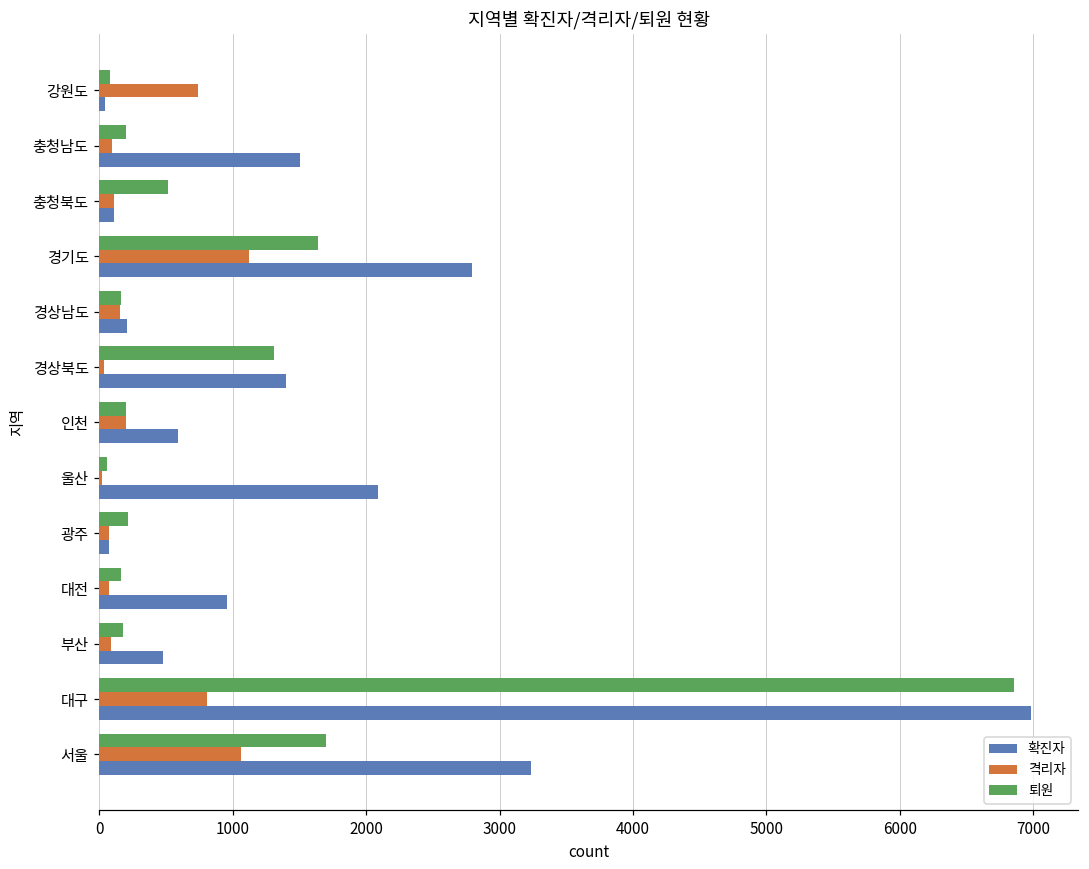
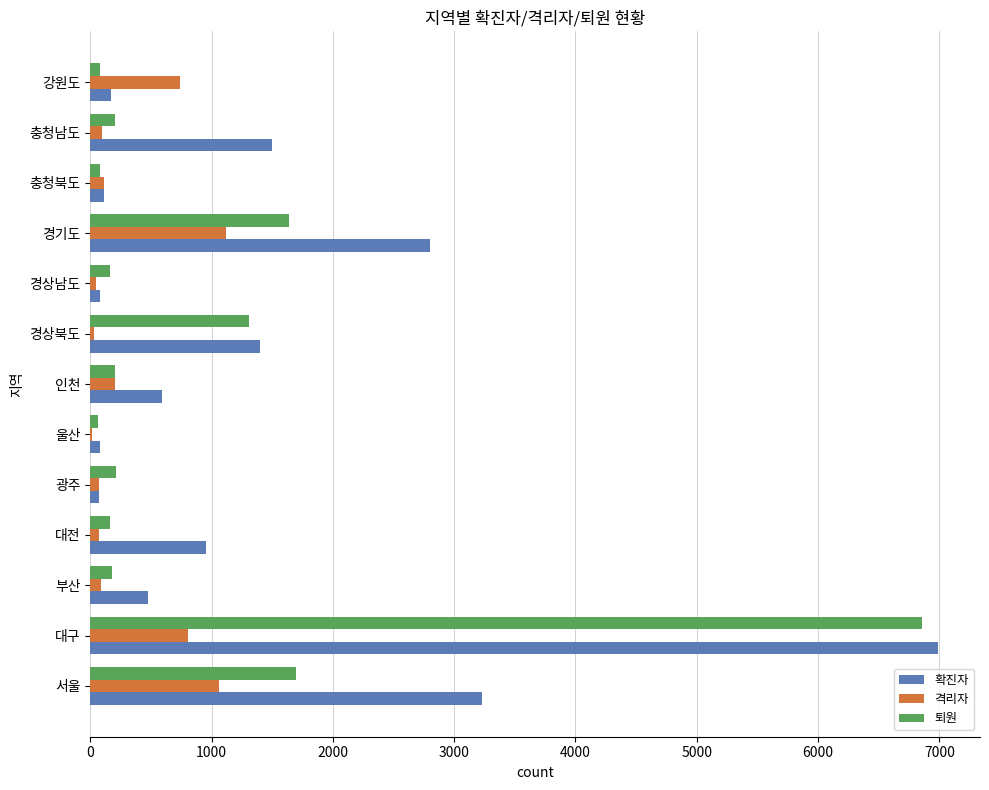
  {
    "확진자": {
-     "강원도": 40,
+     "강원도": 170,
      "충청남도": 1500,
      "충청북도": 110,
      "경기도": 2800,
-     "경상남도": 210,
+     "경상남도": 80,
      "경상북도": 1400,
      "인천": 590,
-     "울산": 2090,
+     "울산": 80,
      "광주": 80,
      "대전": 960,
      "부산": 480,
      "대구": 6990,
      "서울": 3230
    },
    "격리자": {
      "강원도": 740,
      "충청남도": 90,
      "충청북도": 110,
      "경기도": 1120,
-     "경상남도": 160,
+     "경상남도": 50,
      "경상북도": 30,
      "인천": 200,
      "광주": 70,
      "대전": 70,
      "부산": 90,
      "대구": 810,
      "서울": 1060
    },
    "퇴원": {
      "강원도": 80,
      "충청남도": 200,
-     "충청북도": 520,
+     "충청북도": 80,
      "경기도": 1640,
      "경상남도": 160,
      "경상북도": 1310,
      "인천": 200,
      "울산": 60,
      "광주": 220,
      "대전": 160,
      "부산": 180,
      "대구": 6860,
      "서울": 1700
    }
  }
